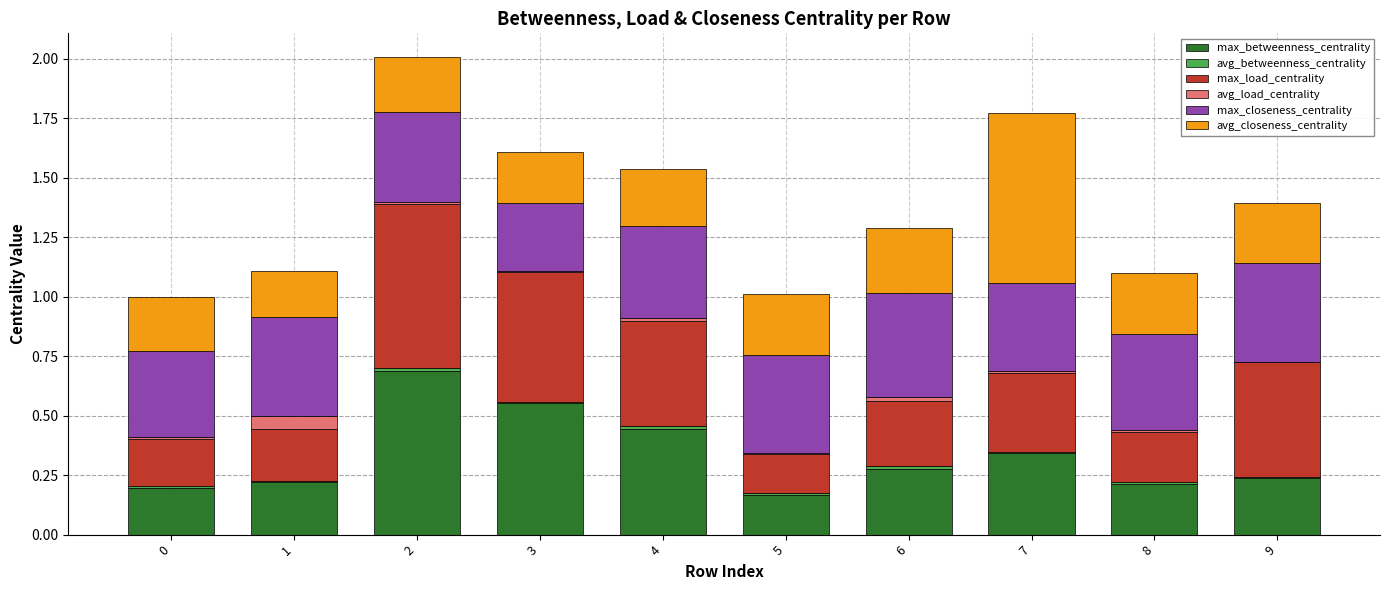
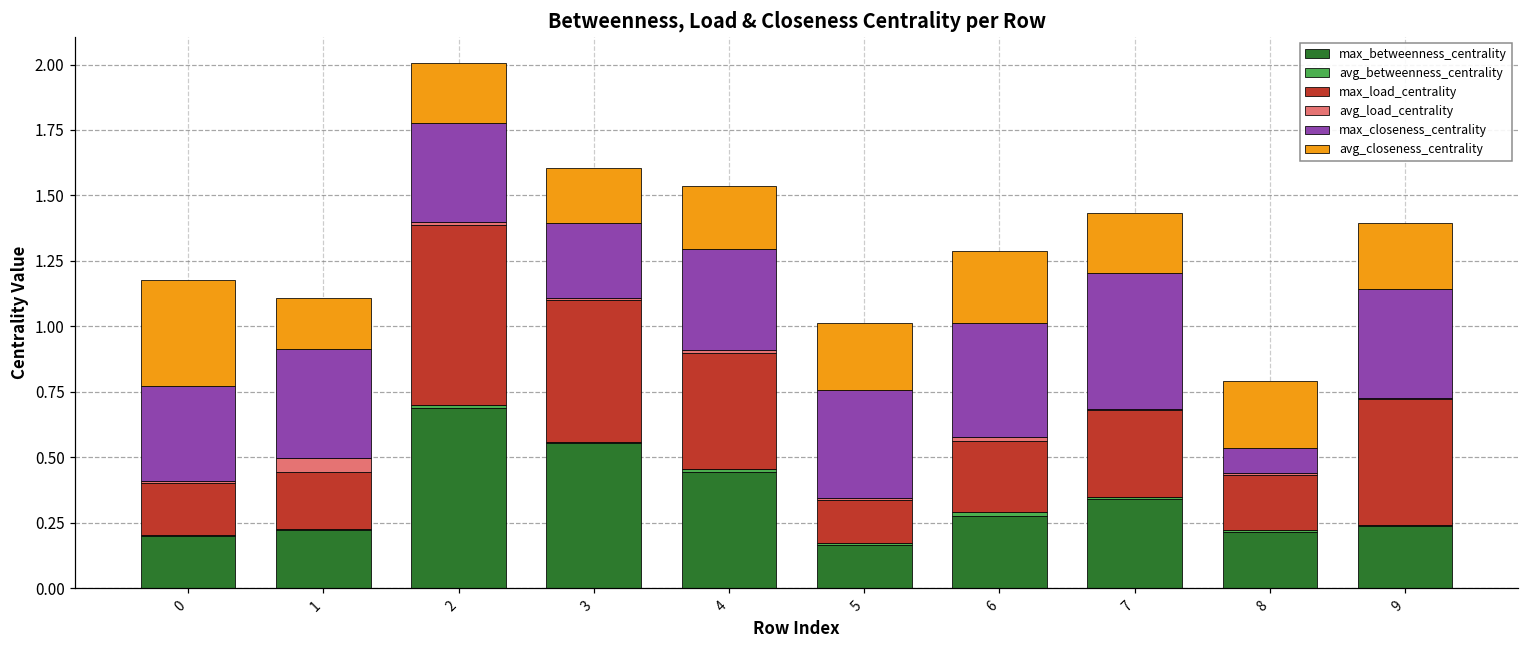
  {
    "max_betweenness_centrality": {
      "0": 0.20,
      "1": 0.22,
      "2": 0.69,
      "3": 0.55,
      "4": 0.44,
      "5": 0.17,
      "6": 0.27,
      "7": 0.34,
      "8": 0.21,
      "9": 0.24
    },
    "avg_betweenness_centrality": {
      "4": 0.01,
      "6": 0.02
    },
    "max_load_centrality": {
      "0": 0.20,
      "1": 0.22,
      "2": 0.69,
      "3": 0.54,
      "4": 0.44,
      "5": 0.16,
      "6": 0.27,
      "7": 0.33,
      "8": 0.21,
      "9": 0.48
    },
    "avg_load_centrality": {
      "1": 0.05,
      "4": 0.01,
      "6": 0.02
    },
    "max_closeness_centrality": {
      "0": 0.36,
      "1": 0.42,
      "2": 0.38,
      "3": 0.29,
      "4": 0.39,
      "5": 0.41,
      "6": 0.44,
-     "7": 0.37,
-     "8": 0.40,
+     "7": 0.52,
+     "8": 0.10,
      "9": 0.41
    },
    "avg_closeness_centrality": {
-     "0": 0.23,
+     "0": 0.41,
      "1": 0.19,
      "2": 0.23,
      "3": 0.21,
      "4": 0.24,
      "5": 0.26,
      "6": 0.27,
-     "7": 0.71,
+     "7": 0.23,
      "8": 0.26,
      "9": 0.25
    }
  }
